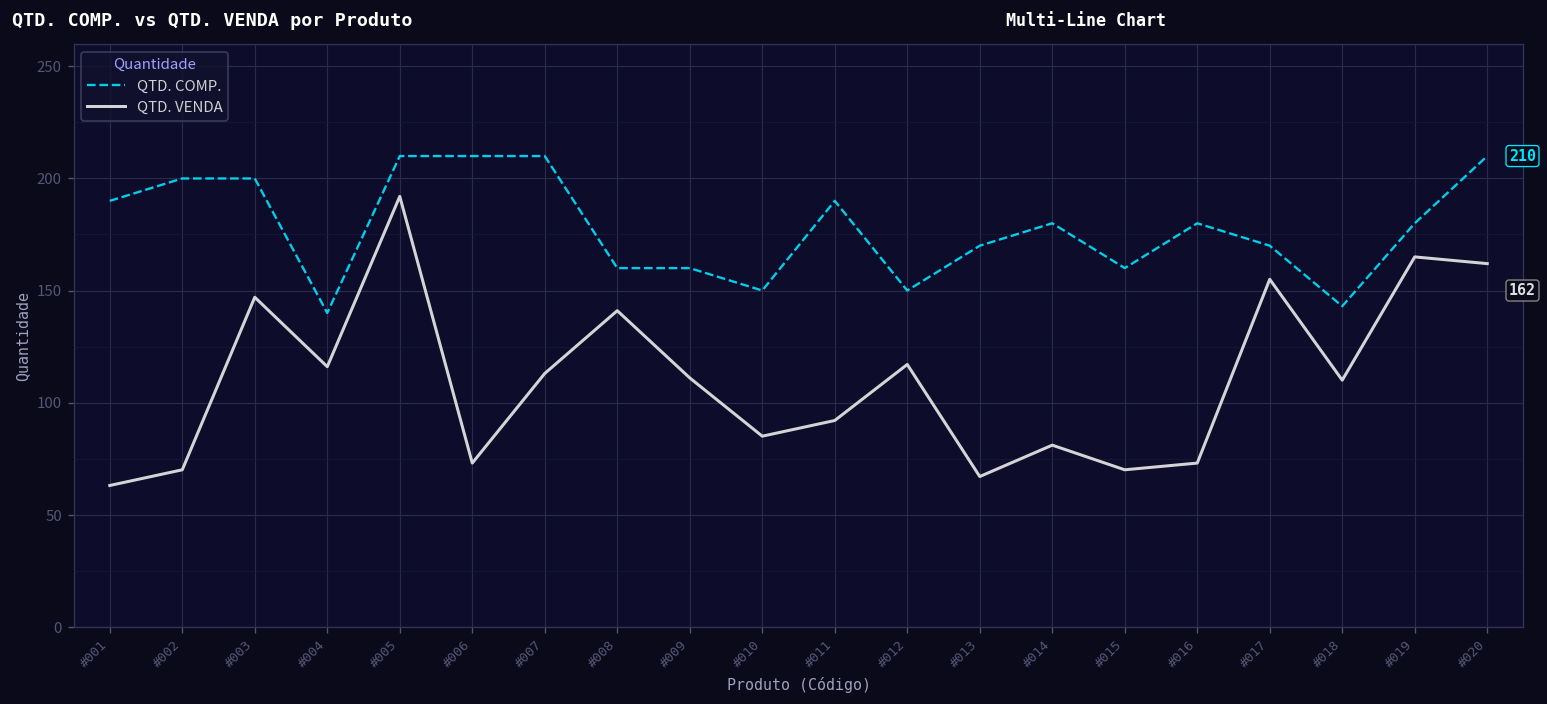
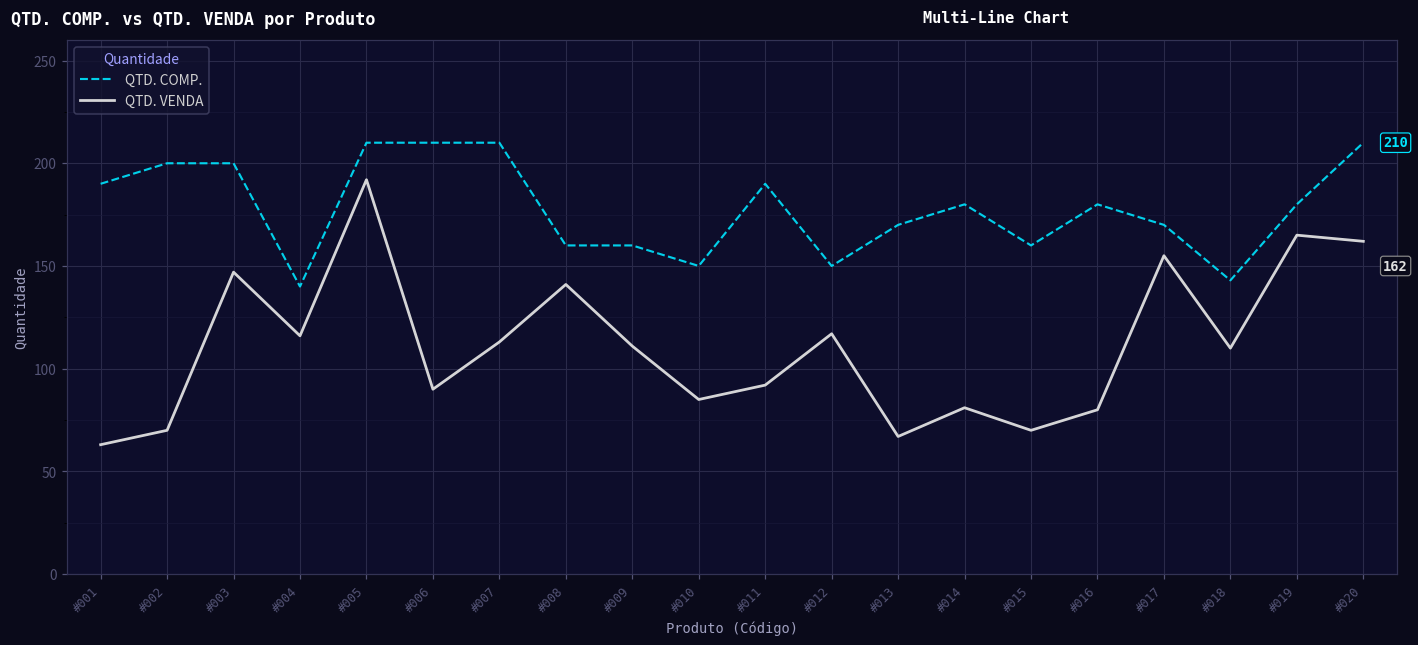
  {
    "QTD. COMP.": {
      "#001": 190,
      "#002": 200,
      "#003": 200,
      "#004": 140,
      "#005": 210,
      "#006": 210,
      "#007": 210,
      "#008": 160,
      "#009": 160,
      "#010": 150,
      "#011": 190,
      "#012": 150,
      "#013": 170,
      "#014": 180,
      "#015": 160,
      "#016": 180,
      "#017": 170,
      "#018": 143,
      "#019": 180
    },
    "QTD. VENDA": {
      "#001": 63,
      "#002": 70,
      "#003": 147,
      "#004": 116,
      "#005": 192,
-     "#006": 73,
+     "#006": 90,
      "#007": 113,
      "#008": 141,
      "#009": 111,
      "#010": 85,
      "#011": 92,
      "#012": 117,
      "#013": 67,
      "#014": 81,
      "#015": 70,
-     "#016": 73,
+     "#016": 80,
      "#017": 155,
      "#018": 110,
      "#019": 165
    }
  }
